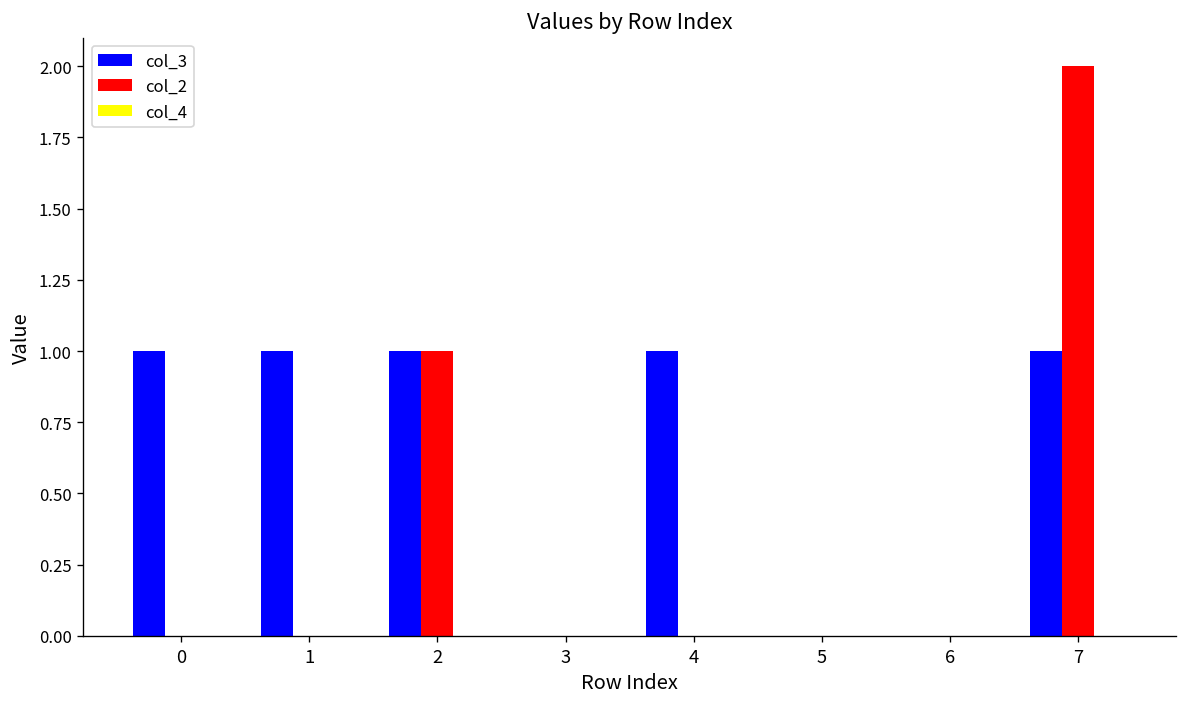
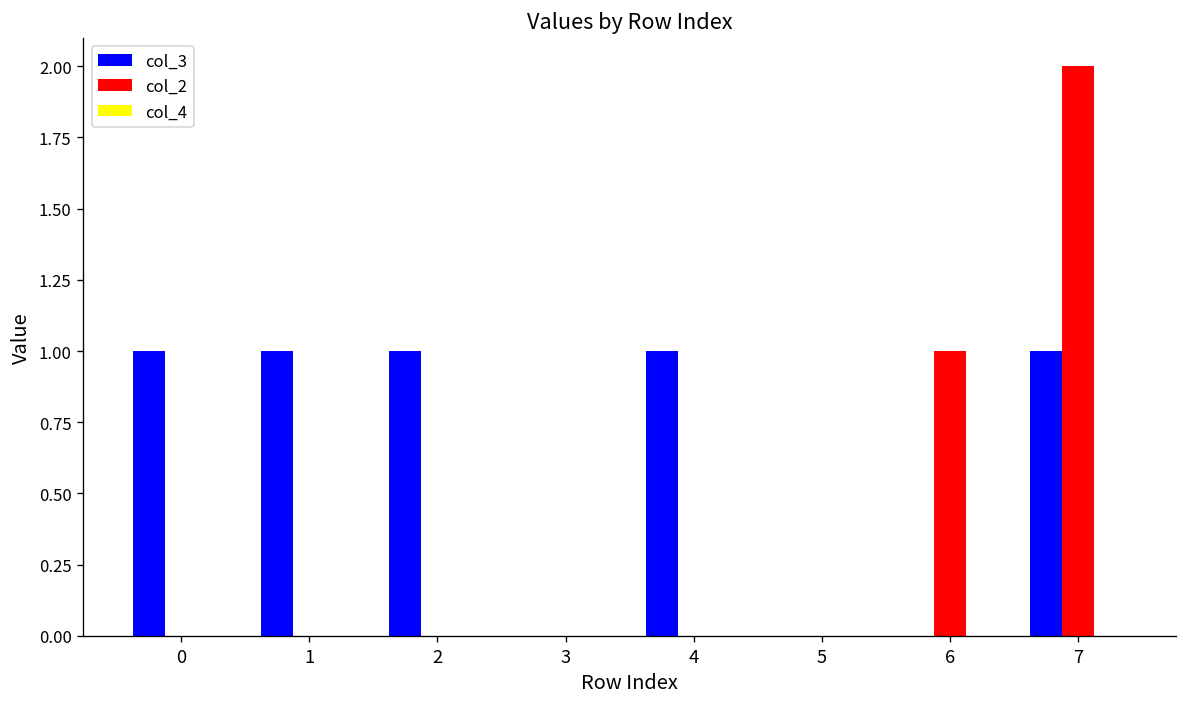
  {
    "col_3": {
      "0": 1,
      "1": 1,
      "2": 1,
      "3": 0,
      "4": 1,
      "5": 0,
      "6": 0,
      "7": 1
    },
    "col_2": {
      "0": 0,
      "1": 0,
-     "2": 1,
+     "2": 0,
      "3": 0,
      "4": 0,
      "5": 0,
-     "6": 0,
+     "6": 1,
      "7": 2
    },
    "col_4": {
      "0": 0,
      "1": 0,
      "2": 0,
      "3": 0,
      "4": 0,
      "5": 0,
      "6": 0,
      "7": 0
    }
  }
